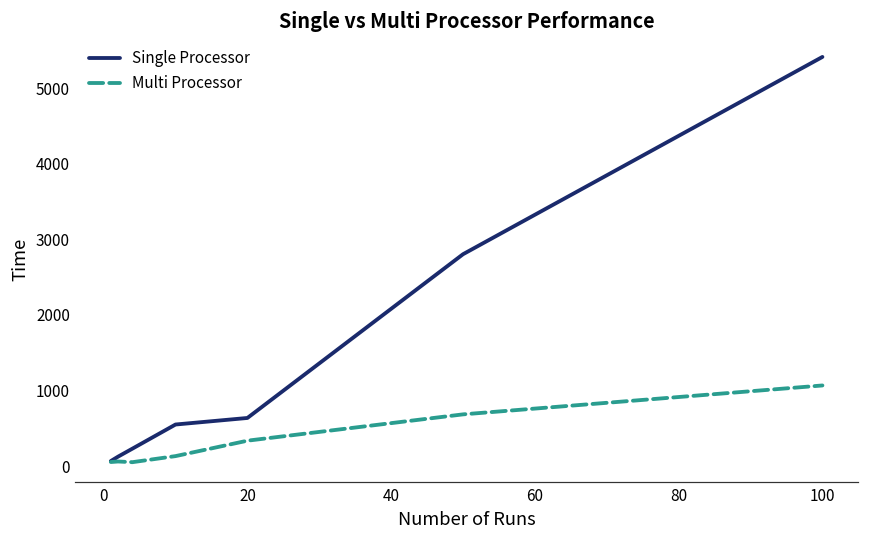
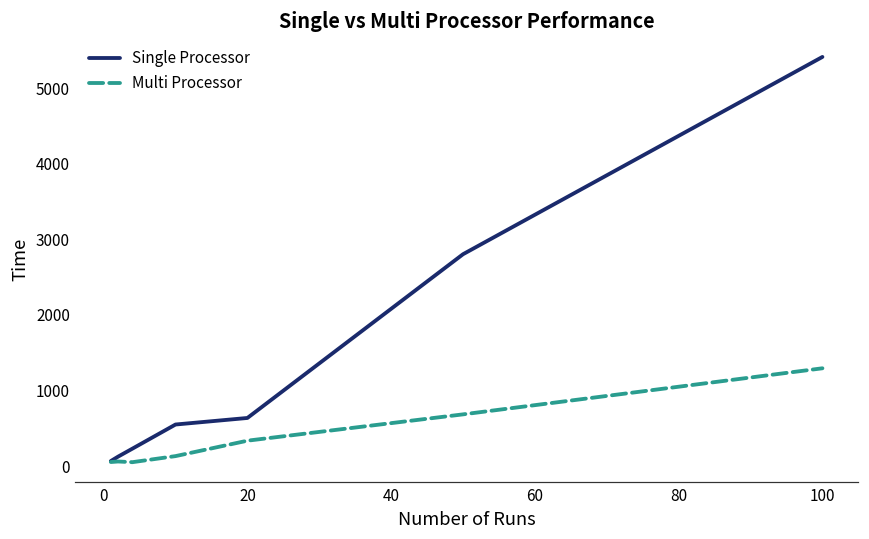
  {
    "Single Processor": {
      "20": 600,
      "100": 5400
    },
    "Multi Processor": {
      "20": 300,
-     "100": 1100
+     "100": 1300
    }
  }
